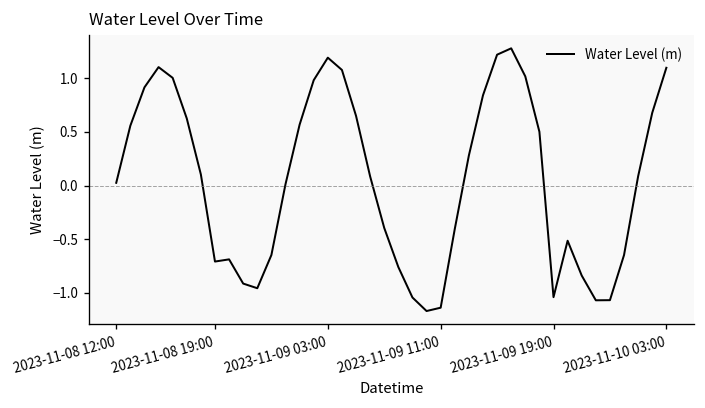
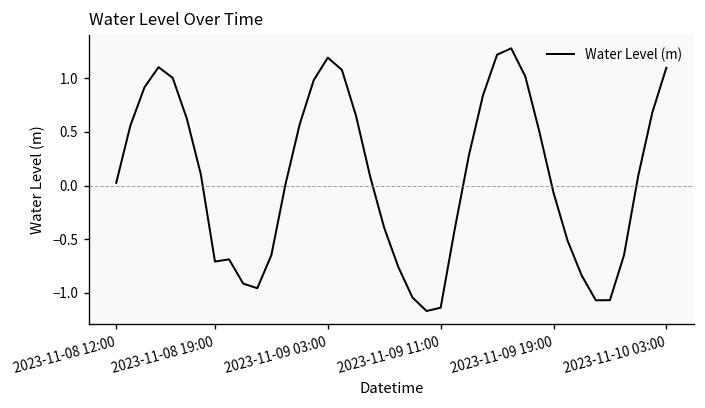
  {
    "2023-11-08 12:00": 0.0,
    "2023-11-08 19:00": -0.7,
    "2023-11-09 03:00": 1.2,
    "2023-11-09 11:00": -1.1,
-   "2023-11-09 19:00": -1.0,
+   "2023-11-09 19:00": -0.1,
    "2023-11-10 03:00": 1.1
  }
